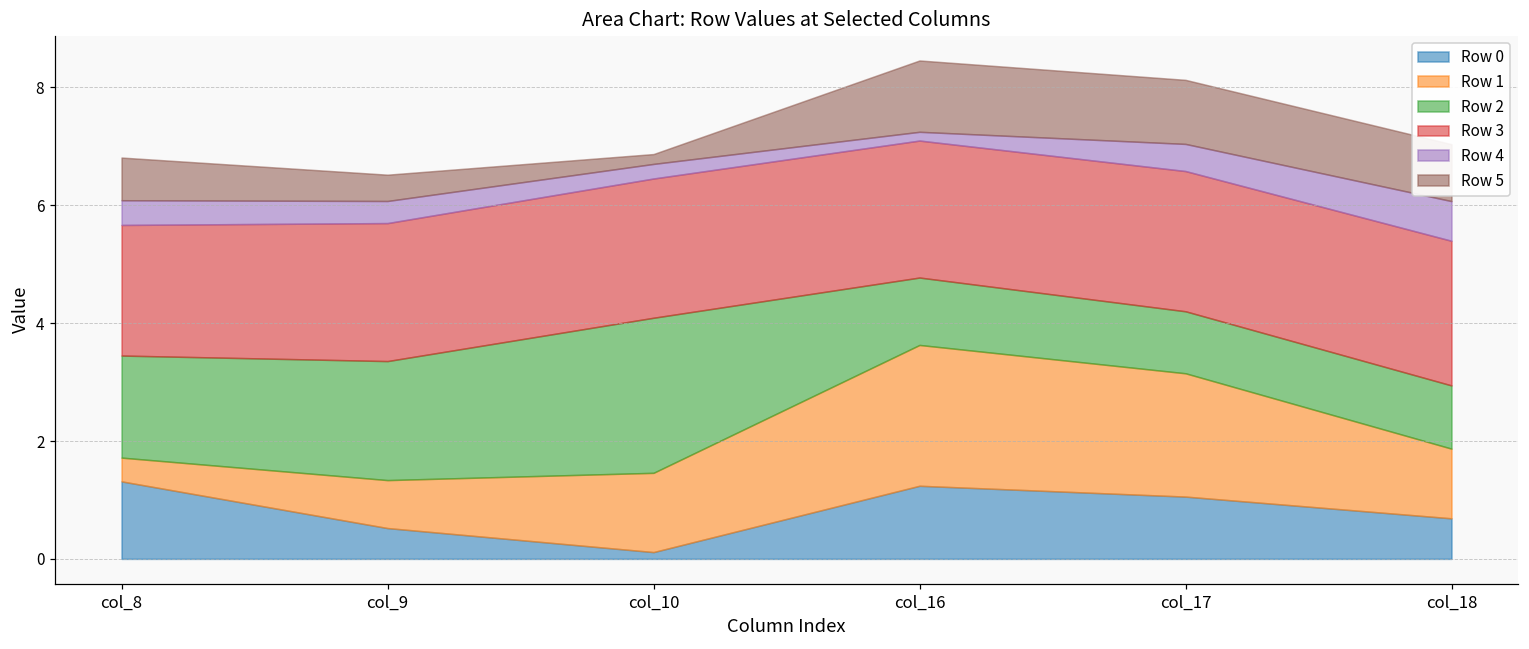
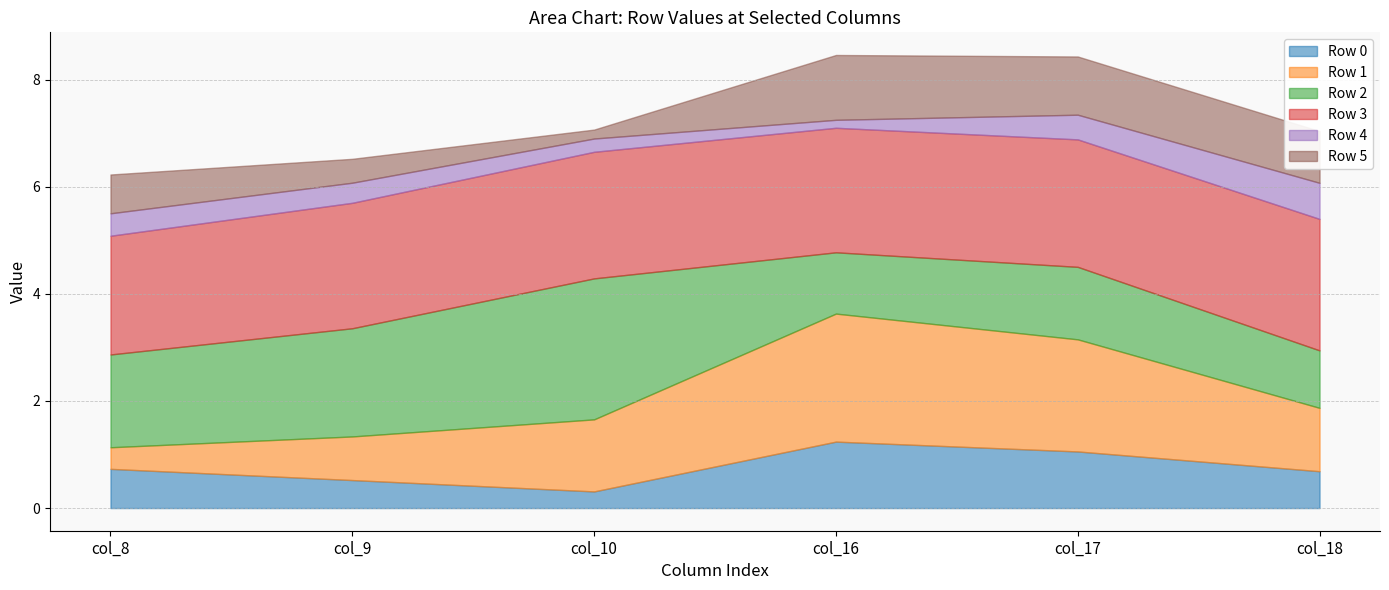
  {
    "Row 0": {
-     "col_8": 1.3,
+     "col_8": 0.7,
      "col_9": 0.5,
-     "col_10": 0.1,
+     "col_10": 0.3,
      "col_16": 1.2,
      "col_17": 1.1,
      "col_18": 0.7
    },
    "Row 1": {
      "col_8": 0.4,
      "col_9": 0.8,
      "col_10": 1.3,
      "col_16": 2.4,
      "col_17": 2.1,
      "col_18": 1.2
    },
    "Row 2": {
      "col_8": 1.7,
      "col_9": 2.0,
      "col_10": 2.6,
      "col_16": 1.1,
-     "col_17": 1.1,
+     "col_17": 1.4,
      "col_18": 1.1
    },
    "Row 3": {
      "col_8": 2.2,
      "col_9": 2.3,
      "col_10": 2.4,
      "col_16": 2.3,
      "col_17": 2.4,
      "col_18": 2.5
    },
    "Row 4": {
      "col_8": 0.4,
      "col_9": 0.4,
      "col_10": 0.2,
      "col_16": 0.1,
      "col_17": 0.5,
      "col_18": 0.7
    },
    "Row 5": {
      "col_8": 0.7,
      "col_9": 0.4,
      "col_10": 0.2,
      "col_16": 1.2,
      "col_17": 1.1
    }
  }
